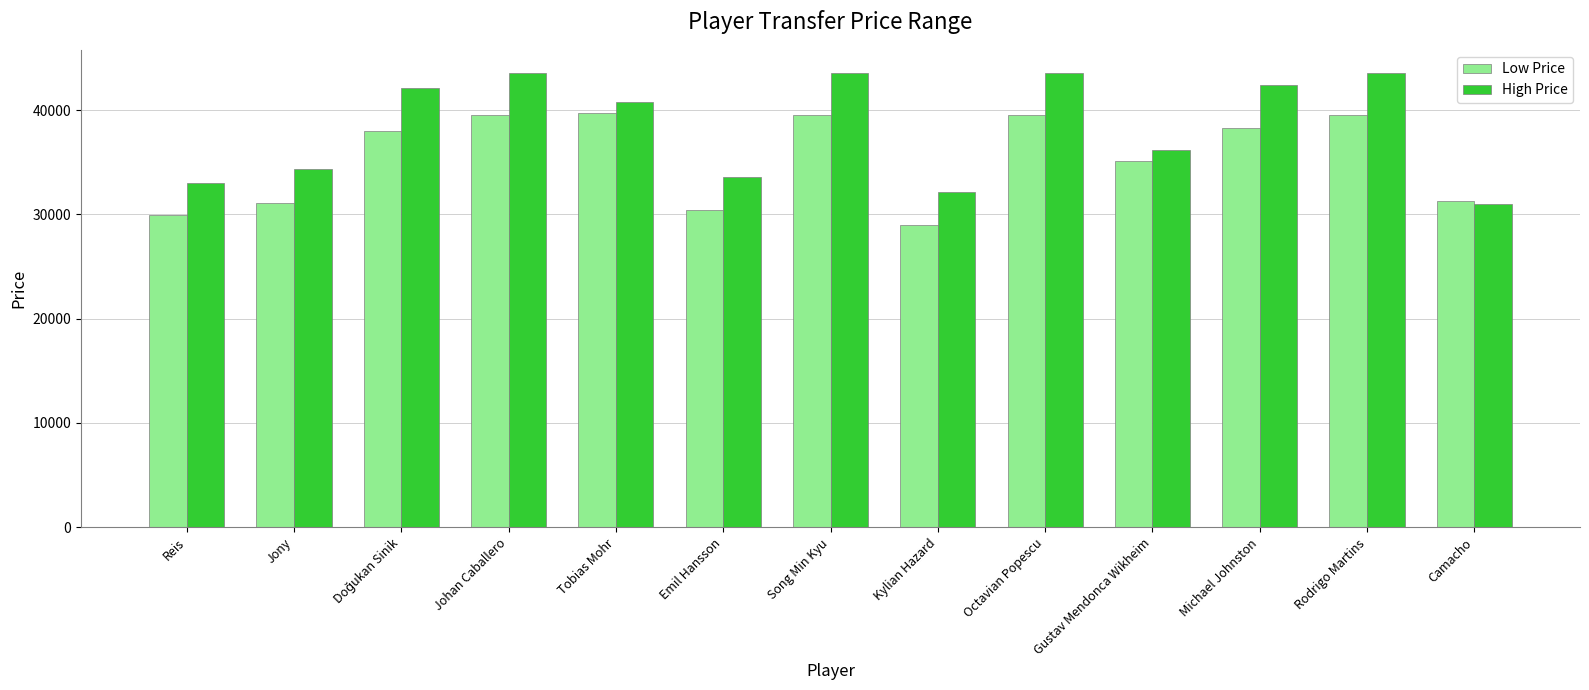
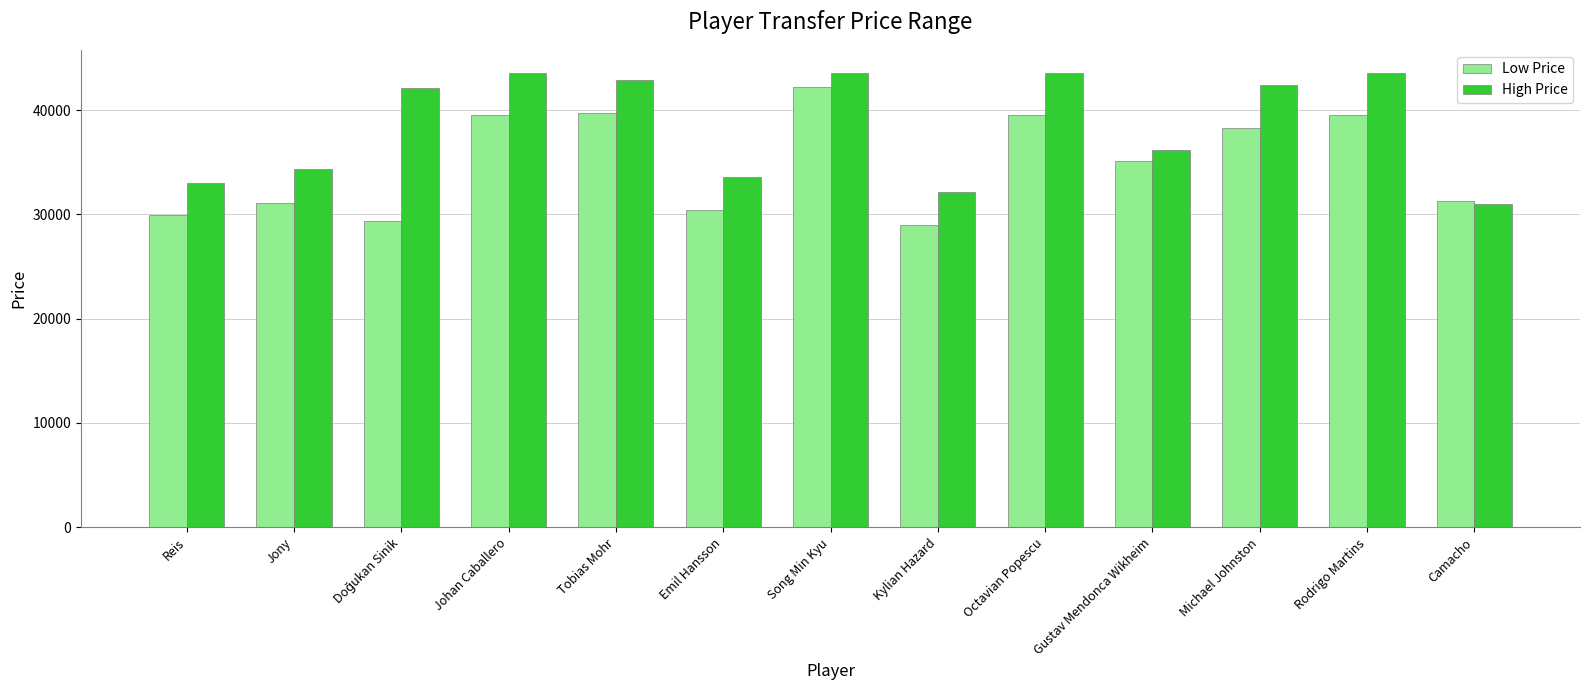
  {
    "Low Price": {
      "Reis": 29900,
      "Jony": 31100,
-     "Doğukan Sinik": 38000,
+     "Doğukan Sinik": 29400,
      "Johan Caballero": 39500,
      "Tobias Mohr": 39700,
      "Emil Hansson": 30400,
-     "Song Min Kyu": 39500,
+     "Song Min Kyu": 42300,
      "Kylian Hazard": 29000,
      "Octavian Popescu": 39500,
      "Gustav Mendonca Wikheim": 35100,
      "Michael Johnston": 38300,
      "Rodrigo Martins": 39500,
      "Camacho": 31300
    },
    "High Price": {
      "Reis": 33000,
      "Jony": 34400,
      "Doğukan Sinik": 42100,
      "Johan Caballero": 43600,
-     "Tobias Mohr": 40800,
+     "Tobias Mohr": 42900,
      "Emil Hansson": 33600,
      "Song Min Kyu": 43600,
      "Kylian Hazard": 32100,
      "Octavian Popescu": 43600,
      "Gustav Mendonca Wikheim": 36200,
      "Michael Johnston": 42400,
      "Rodrigo Martins": 43600,
      "Camacho": 31000
    }
  }
